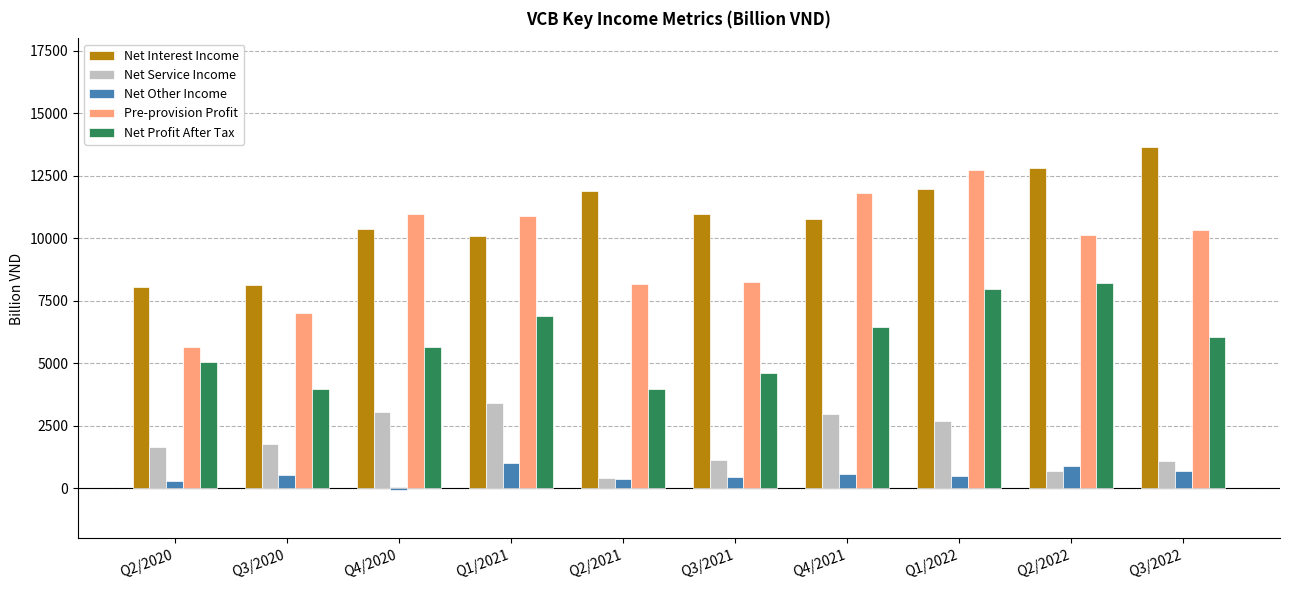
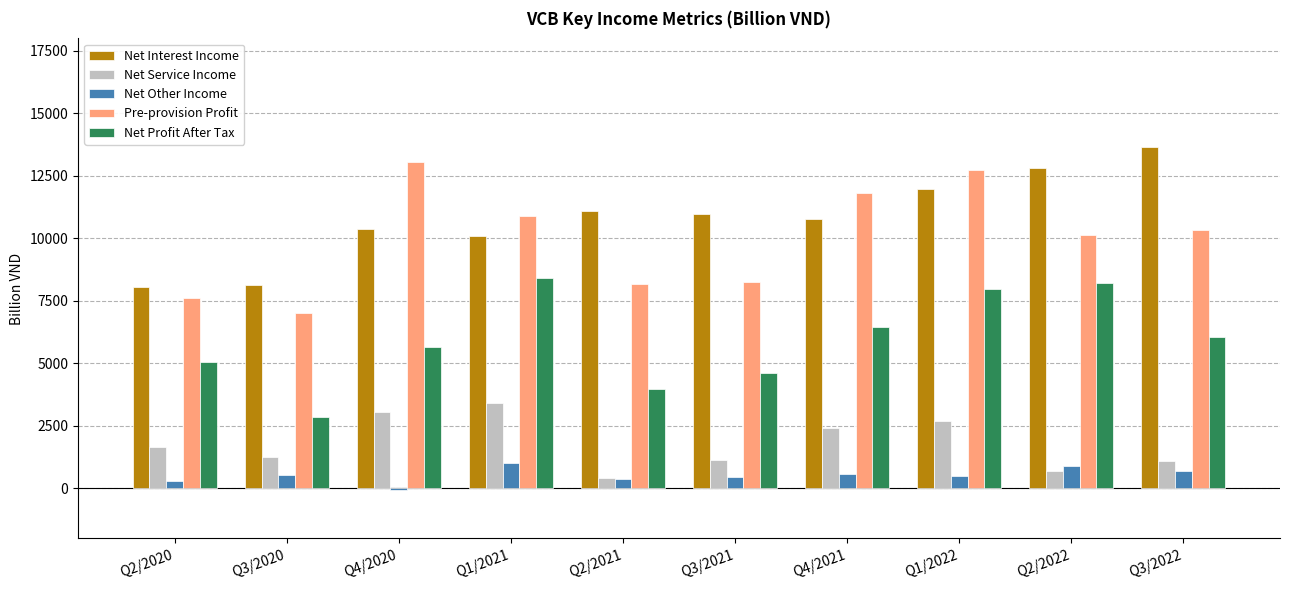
  {
    "Net Interest Income": {
      "Q2/2020": 8100,
      "Q3/2020": 8100,
      "Q4/2020": 10400,
      "Q1/2021": 10100,
-     "Q2/2021": 11900,
+     "Q2/2021": 11100,
      "Q3/2021": 11000,
      "Q4/2021": 10800,
      "Q1/2022": 12000,
      "Q2/2022": 12800,
      "Q3/2022": 13700
    },
    "Net Service Income": {
      "Q2/2020": 1600,
-     "Q3/2020": 1800,
+     "Q3/2020": 1300,
      "Q4/2020": 3100,
      "Q1/2021": 3400,
      "Q2/2021": 400,
      "Q3/2021": 1100,
-     "Q4/2021": 3000,
+     "Q4/2021": 2400,
      "Q1/2022": 2700,
      "Q2/2022": 700,
      "Q3/2022": 1100
    },
    "Net Other Income": {
      "Q2/2020": 300,
      "Q3/2020": 500,
      "Q1/2021": 1000,
      "Q2/2021": 400,
      "Q3/2021": 500,
      "Q4/2021": 600,
      "Q1/2022": 500,
      "Q2/2022": 900,
      "Q3/2022": 700
    },
    "Pre-provision Profit": {
-     "Q2/2020": 5600,
+     "Q2/2020": 7600,
      "Q3/2020": 7000,
-     "Q4/2020": 11000,
+     "Q4/2020": 13000,
      "Q1/2021": 10900,
      "Q2/2021": 8200,
      "Q3/2021": 8300,
      "Q4/2021": 11800,
      "Q1/2022": 12700,
      "Q2/2022": 10200,
      "Q3/2022": 10300
    },
    "Net Profit After Tax": {
      "Q2/2020": 5100,
-     "Q3/2020": 4000,
+     "Q3/2020": 2900,
      "Q4/2020": 5700,
-     "Q1/2021": 6900,
+     "Q1/2021": 8400,
      "Q2/2021": 4000,
      "Q3/2021": 4600,
      "Q4/2021": 6500,
      "Q1/2022": 8000,
      "Q2/2022": 8200,
      "Q3/2022": 6100
    }
  }
